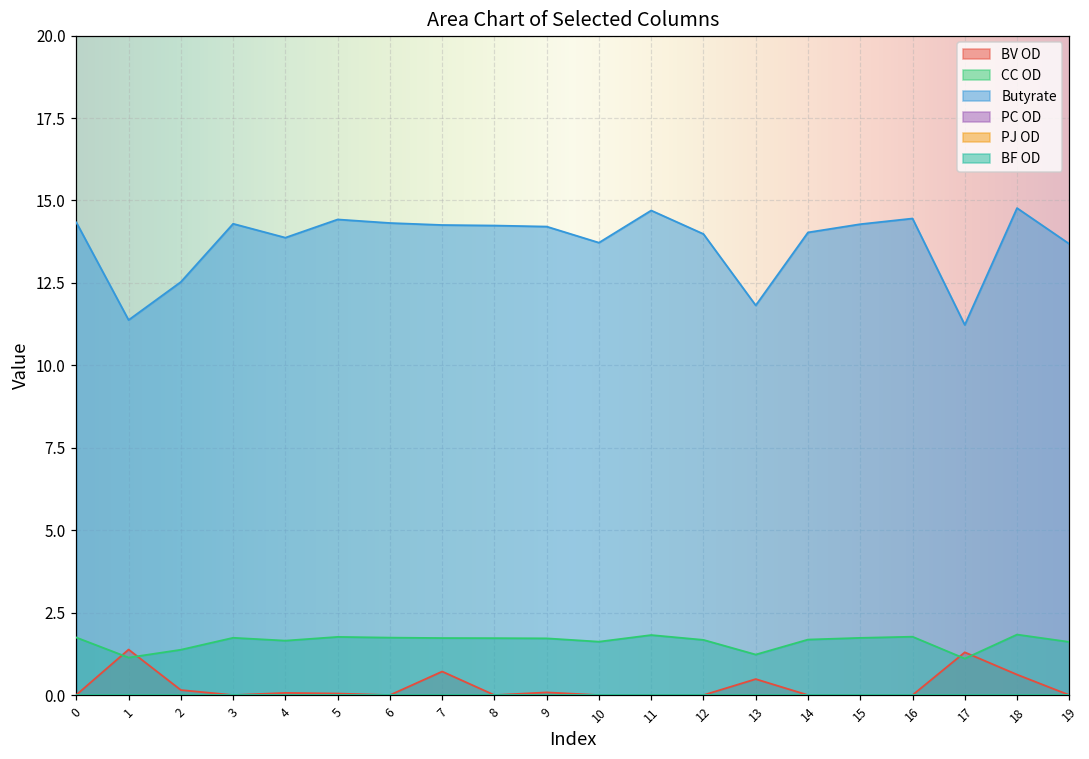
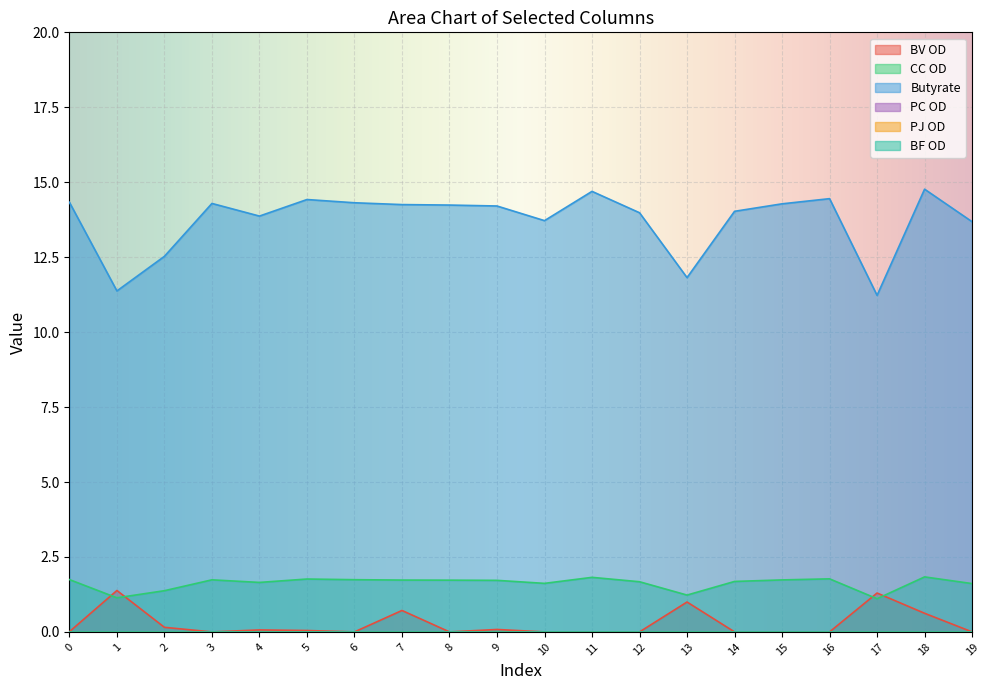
  {
    "BV OD": {
      "1": 1.4,
      "2": 0.2,
      "7": 0.7,
-     "13": 0.5,
+     "13": 1.0,
      "17": 1.3,
      "18": 0.6
    }
  }
